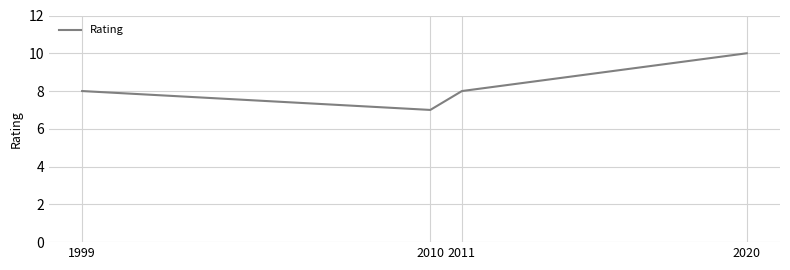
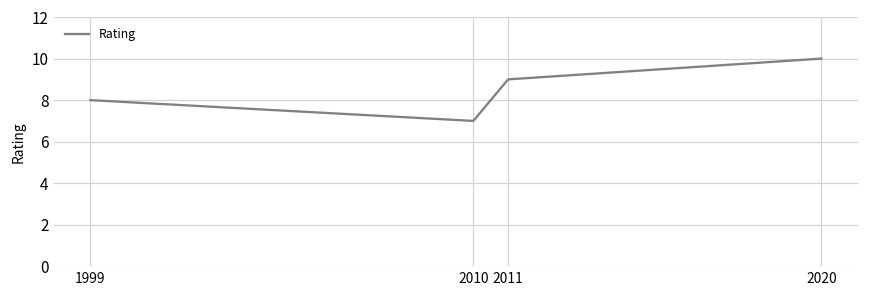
  {
    "1999": 8,
    "2010": 7,
-   "2011": 8,
+   "2011": 9,
    "2020": 10
  }
